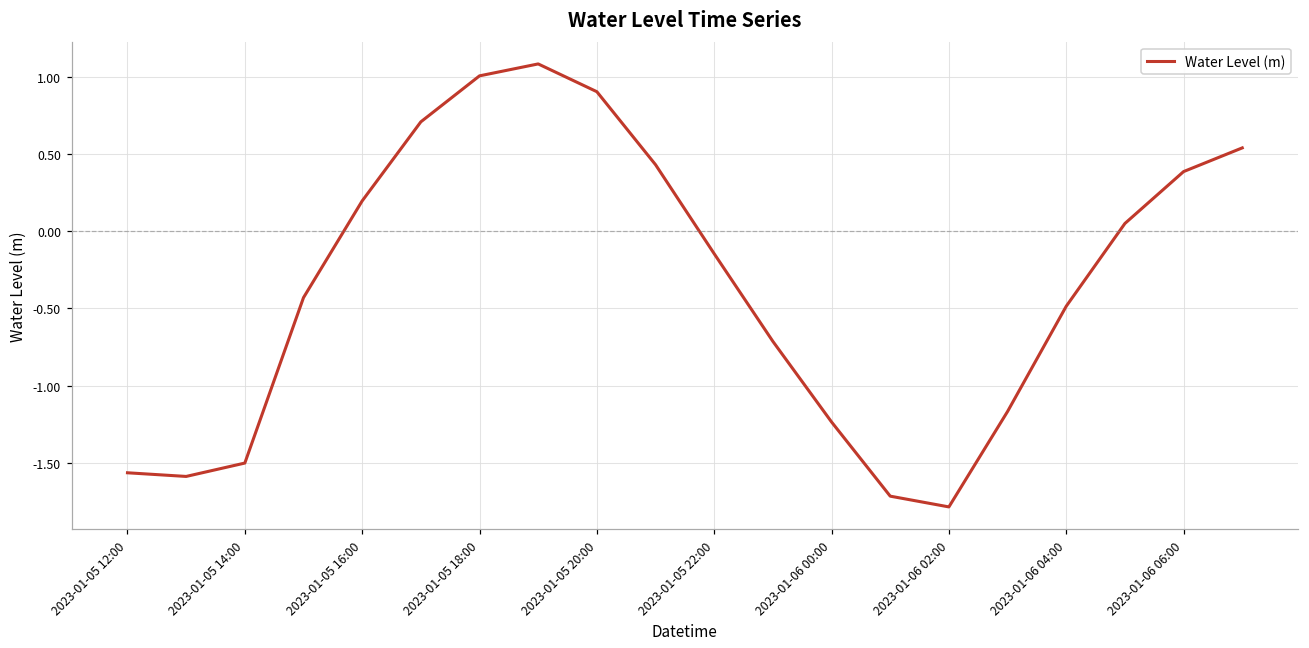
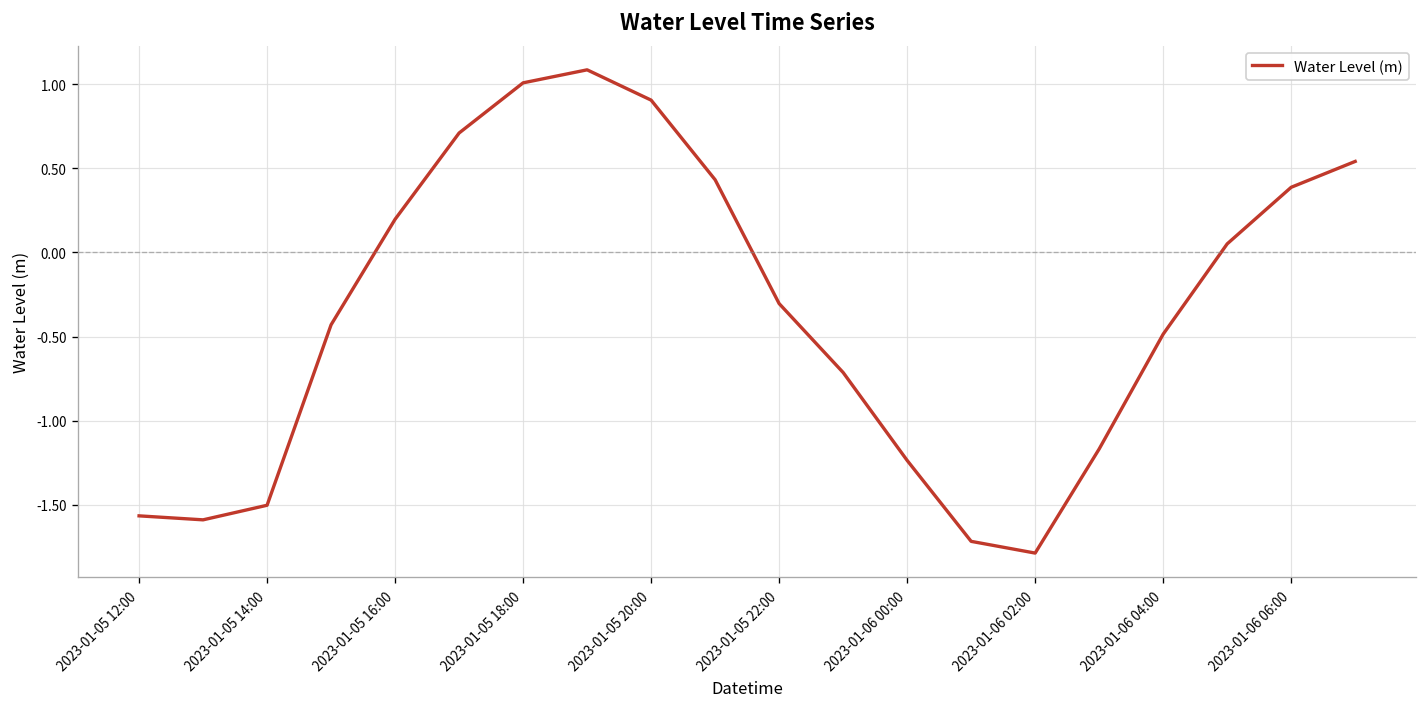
  {
    "2023-01-05 12:00": -1.57,
    "2023-01-05 14:00": -1.50,
    "2023-01-05 16:00": 0.20,
    "2023-01-05 18:00": 1.01,
    "2023-01-05 20:00": 0.90,
-   "2023-01-05 22:00": -0.15,
+   "2023-01-05 22:00": -0.30,
    "2023-01-06 00:00": -1.24,
    "2023-01-06 02:00": -1.79,
    "2023-01-06 04:00": -0.49,
    "2023-01-06 06:00": 0.39
  }
